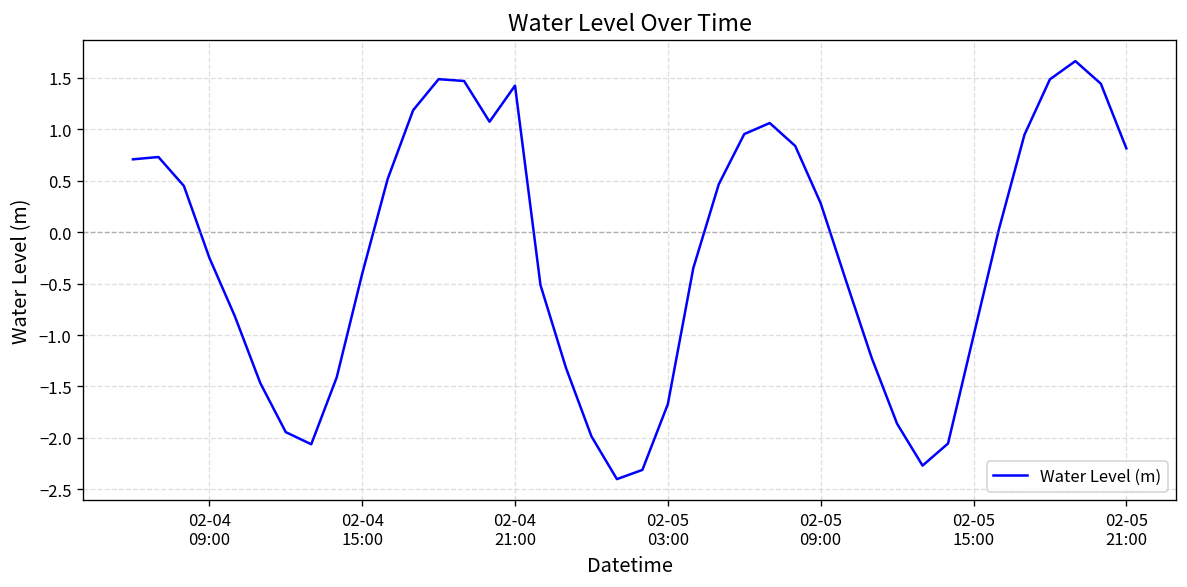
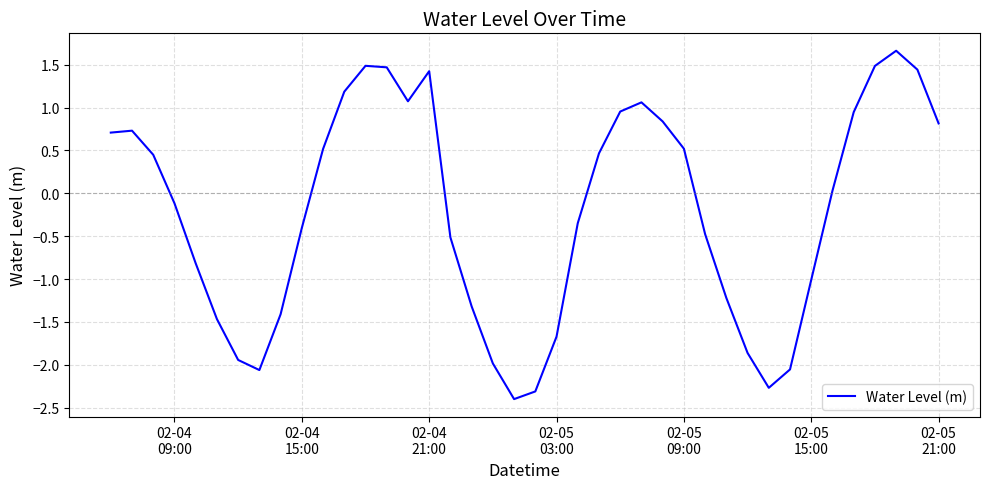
  {
-   "02-04 09:00": -0.2,
+   "02-04 09:00": -0.1,
    "02-04 15:00": -0.4,
    "02-04 21:00": 1.4,
    "02-05 03:00": -1.7,
-   "02-05 09:00": 0.3,
+   "02-05 09:00": 0.5,
    "02-05 15:00": -1.0,
    "02-05 21:00": 0.8
  }
